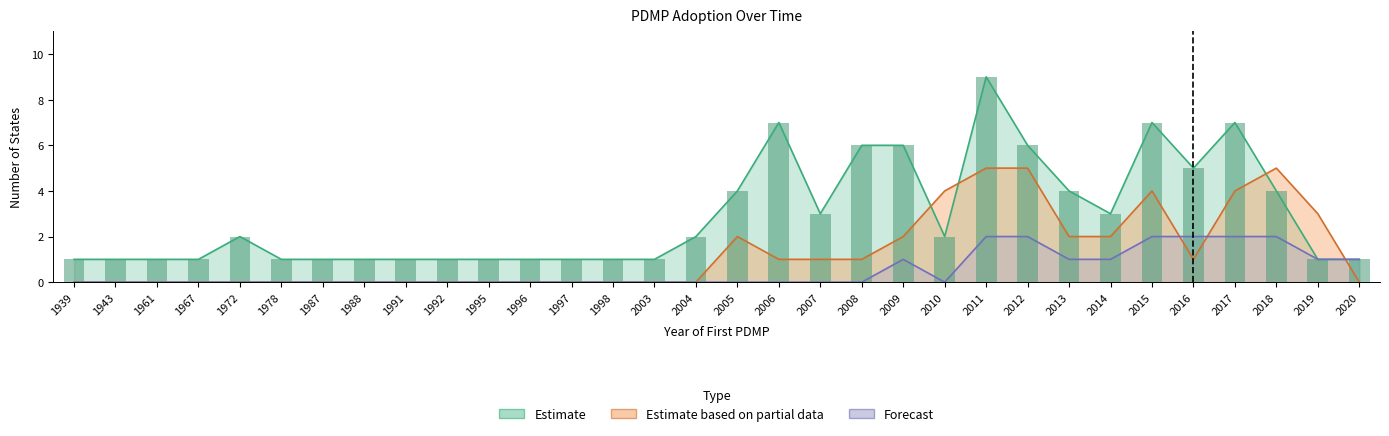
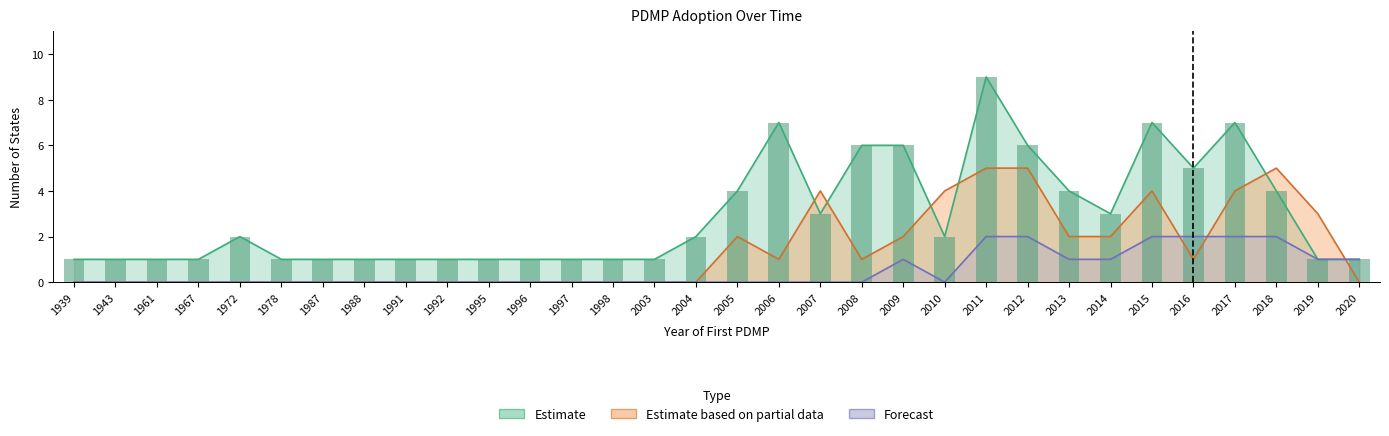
  {
    "Estimate based on partial data": {
      "2005": 2,
      "2006": 1,
-     "2007": 1,
+     "2007": 4,
      "2008": 1,
      "2009": 2,
      "2010": 4,
      "2011": 5,
      "2012": 5,
      "2013": 2,
      "2014": 2,
      "2015": 4,
      "2016": 1,
      "2017": 4,
      "2018": 5,
      "2019": 3,
      "2020": 0
    }
  }
